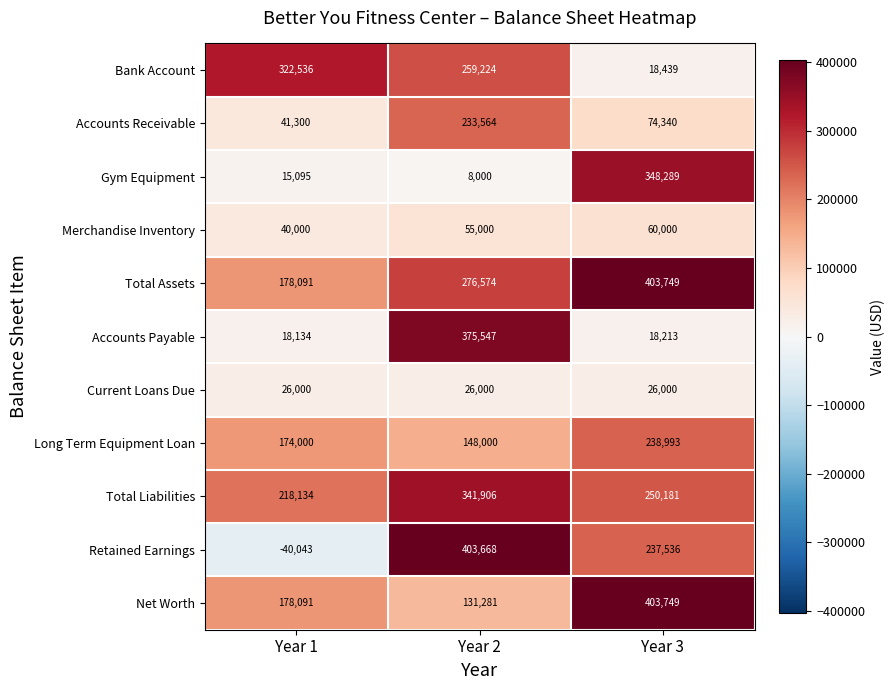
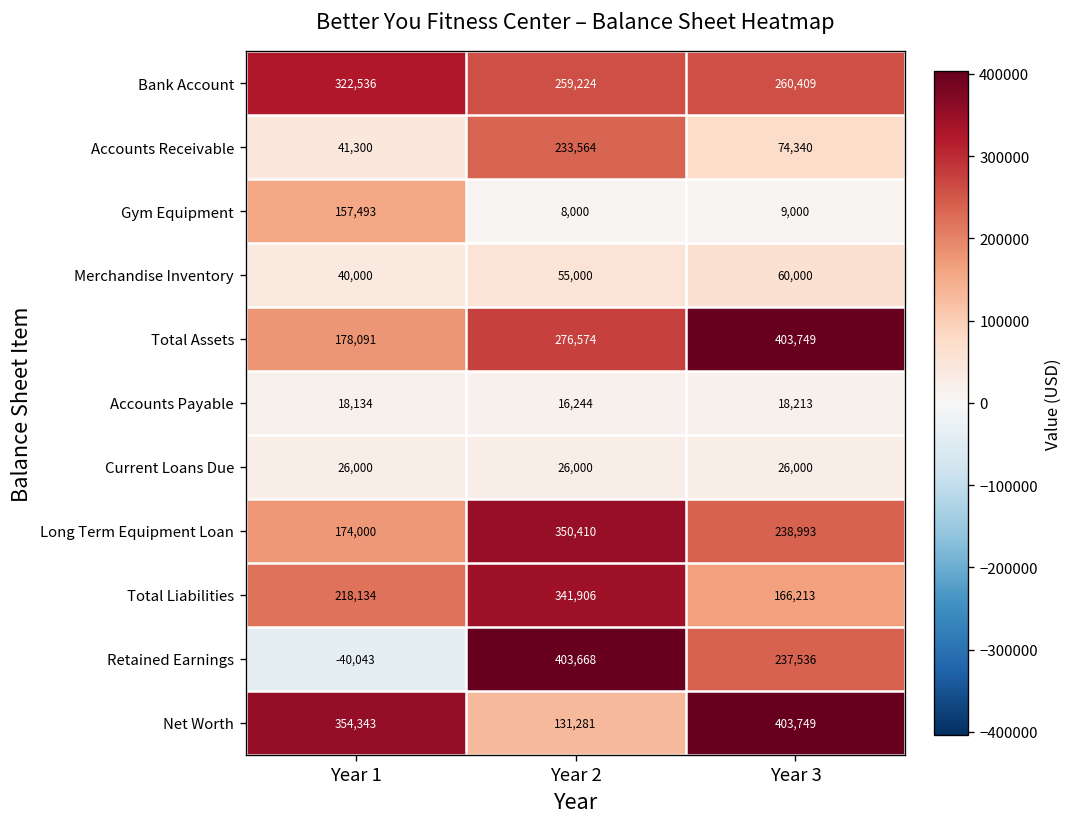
  {
    "Bank Account": {
      "Year 1": "322,536",
      "Year 2": "259,224",
-     "Year 3": "18,439"
+     "Year 3": "260,409"
    },
    "Accounts Receivable": {
      "Year 1": "41,300",
      "Year 2": "233,564",
      "Year 3": "74,340"
    },
    "Gym Equipment": {
-     "Year 1": "15,095",
+     "Year 1": "157,493",
      "Year 2": "8,000",
-     "Year 3": "348,289"
+     "Year 3": "9,000"
    },
    "Merchandise Inventory": {
      "Year 1": "40,000",
      "Year 2": "55,000",
      "Year 3": "60,000"
    },
    "Total Assets": {
      "Year 1": "178,091",
      "Year 2": "276,574",
      "Year 3": "403,749"
    },
    "Accounts Payable": {
      "Year 1": "18,134",
-     "Year 2": "375,547",
+     "Year 2": "16,244",
      "Year 3": "18,213"
    },
    "Current Loans Due": {
      "Year 1": "26,000",
      "Year 2": "26,000",
      "Year 3": "26,000"
    },
    "Long Term Equipment Loan": {
      "Year 1": "174,000",
-     "Year 2": "148,000",
+     "Year 2": "350,410",
      "Year 3": "238,993"
    },
    "Total Liabilities": {
      "Year 1": "218,134",
      "Year 2": "341,906",
-     "Year 3": "250,181"
+     "Year 3": "166,213"
    },
    "Retained Earnings": {
      "Year 1": "-40,043",
      "Year 2": "403,668",
      "Year 3": "237,536"
    },
    "Net Worth": {
-     "Year 1": "178,091",
+     "Year 1": "354,343",
      "Year 2": "131,281",
      "Year 3": "403,749"
    }
  }
